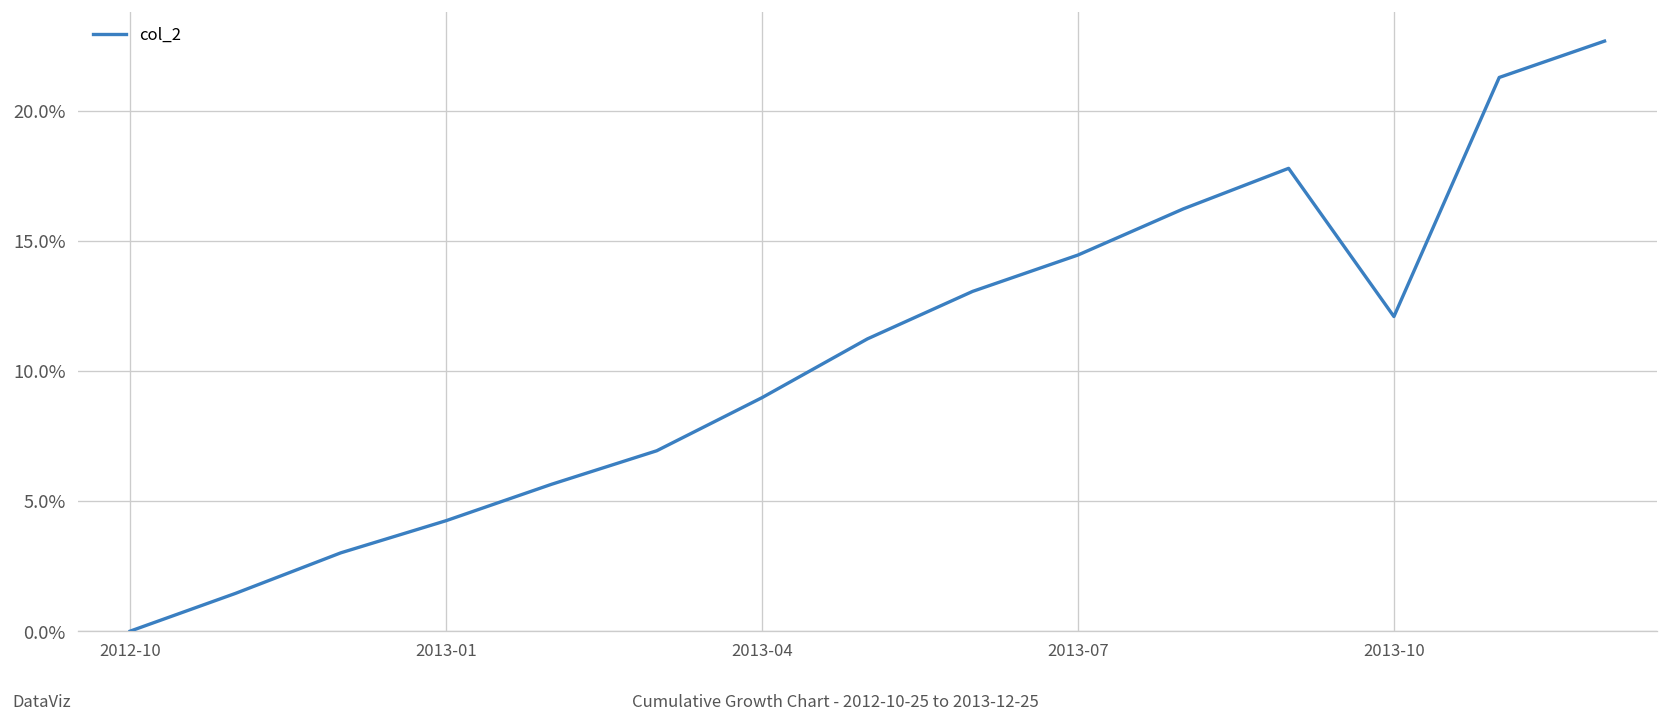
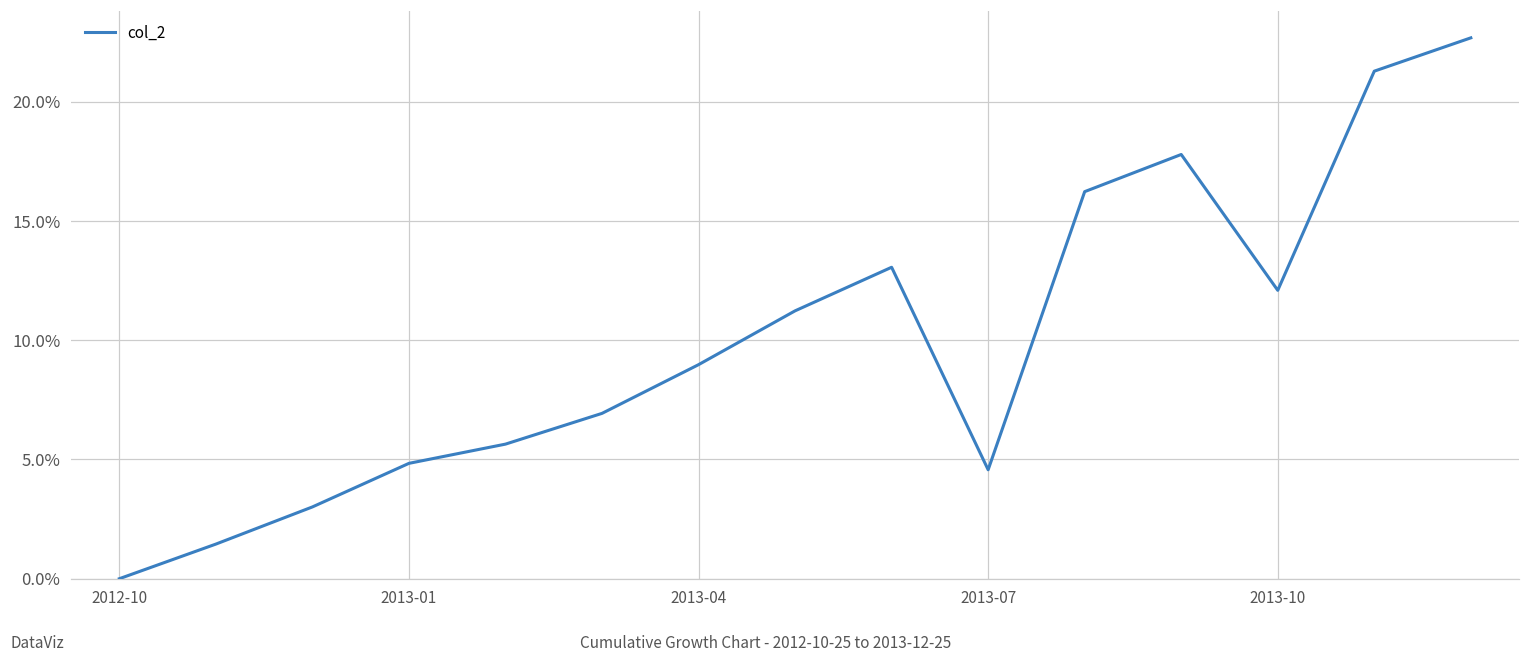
  {
    "2012-10": "0.0%",
-   "2013-01": "4.2%",
+   "2013-01": "4.8%",
    "2013-04": "9.0%",
-   "2013-07": "14.5%",
+   "2013-07": "4.6%",
    "2013-10": "12.1%"
  }
